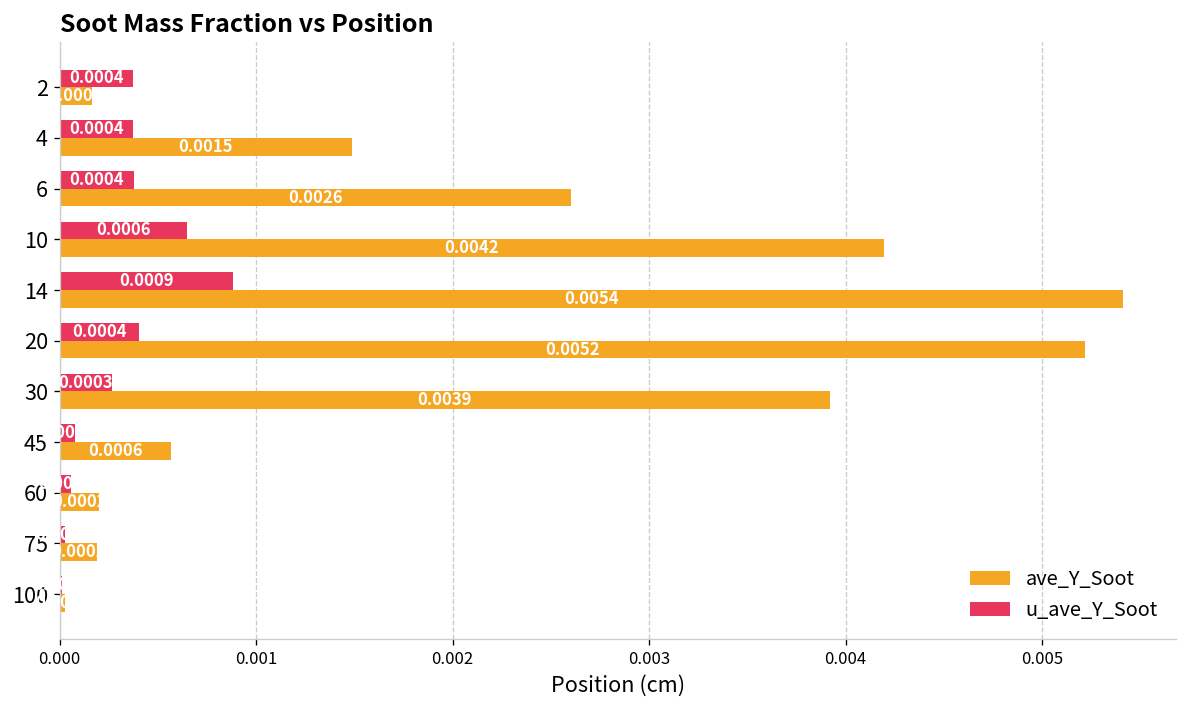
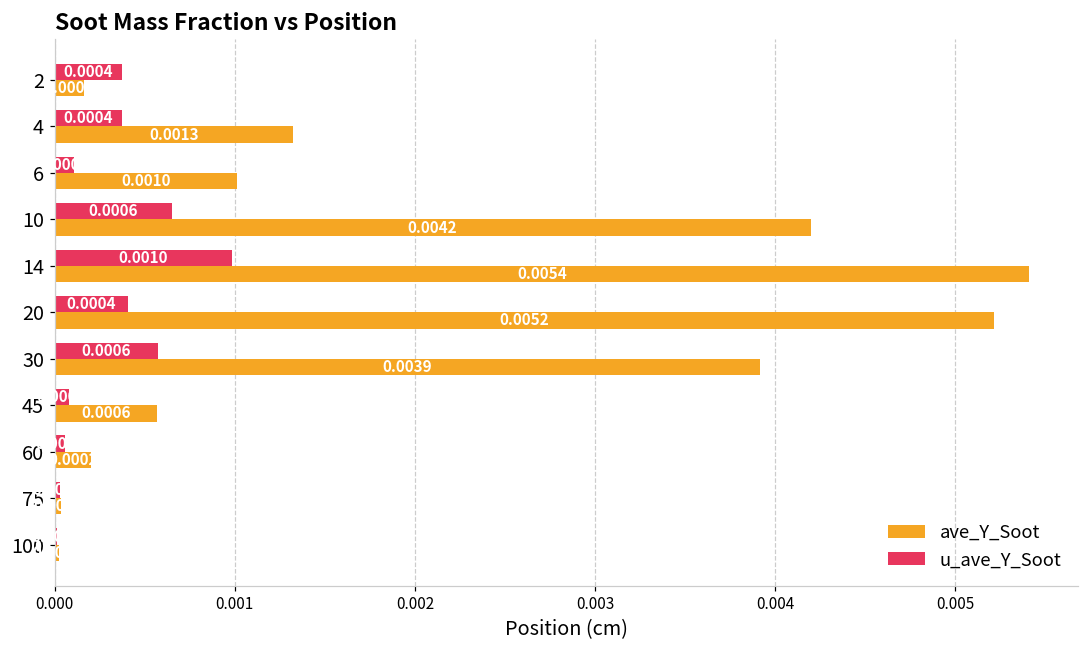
  {
    "ave_Y_Soot": {
      "2": 0.0002,
-     "4": 0.0015,
-     "6": 0.0026,
+     "4": 0.0013,
+     "6": 0.0010,
      "10": 0.0042,
      "14": 0.0054,
      "20": 0.0052,
      "30": 0.0039,
      "45": 0.0006,
      "60": 0.0002,
-     "75": 0.00019
+     "75": 0.00004
    },
    "u_ave_Y_Soot": {
      "2": 0.0004,
      "4": 0.0004,
-     "6": 0.00038,
+     "6": 0.00011,
      "10": 0.0006,
-     "14": 0.0009,
+     "14": 0.0010,
      "20": 0.0004,
-     "30": 0.0003
+     "30": 0.0006
    }
  }
